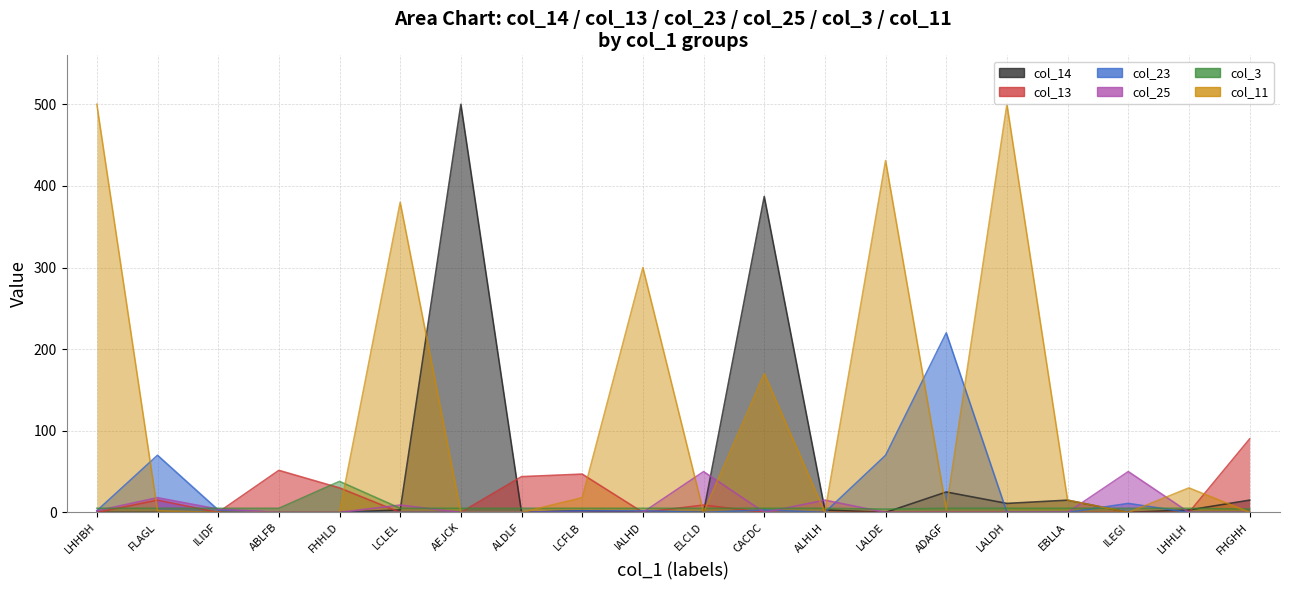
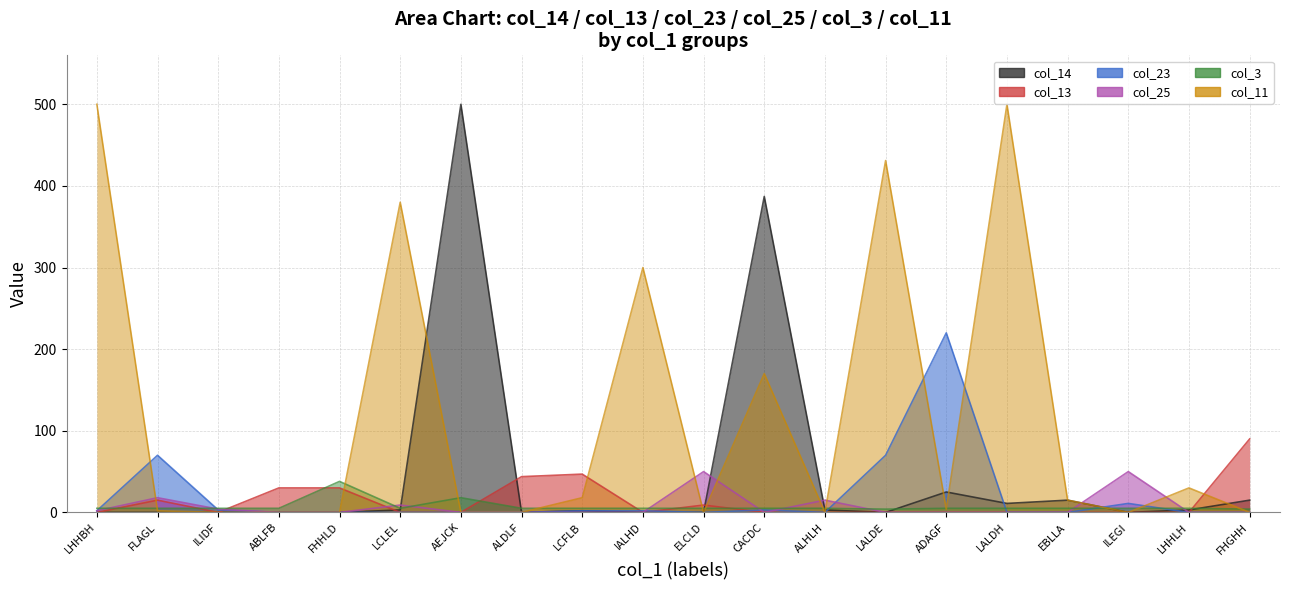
  {
    "col_14": {
      "AEJCK": 500,
      "CACDC": 390,
      "ADAGF": 30,
      "LALDH": 10,
      "FHGHH": 20
    },
    "col_13": {
-     "ABLFB": 50,
+     "ABLFB": 30,
      "FHHLD": 30,
      "ALDLF": 40,
      "LCFLB": 50,
      "ELCLD": 10,
      "FHGHH": 90
    },
    "col_23": {
      "FLAGL": 70,
      "LALDE": 70,
      "ADAGF": 220,
      "ILEGI": 10
    },
    "col_25": {
      "LCLEL": 10,
      "ELCLD": 50,
      "ALHLH": 20,
      "ILEGI": 50
    },
    "col_3": {
      "ABLFB": 10,
      "FHHLD": 40,
-     "AEJCK": 10,
+     "AEJCK": 20,
      "ALDLF": 10,
      "ELCLD": 10,
      "LALDE": 0,
      "LALDH": 10,
      "EBLLA": 10,
      "ILEGI": 10,
      "FHGHH": 0
    },
    "col_11": {
      "LHHBH": 500,
      "LCLEL": 380,
      "LCFLB": 20,
      "IALHD": 300,
      "CACDC": 170,
      "LALDE": 430,
      "LALDH": 500,
      "LHHLH": 30
    }
  }
